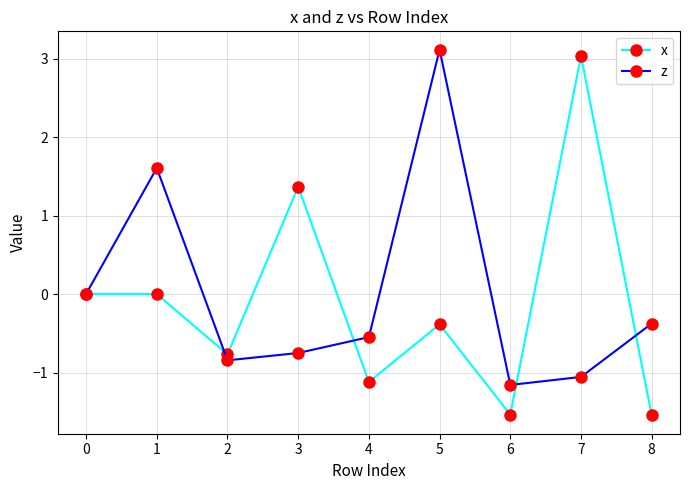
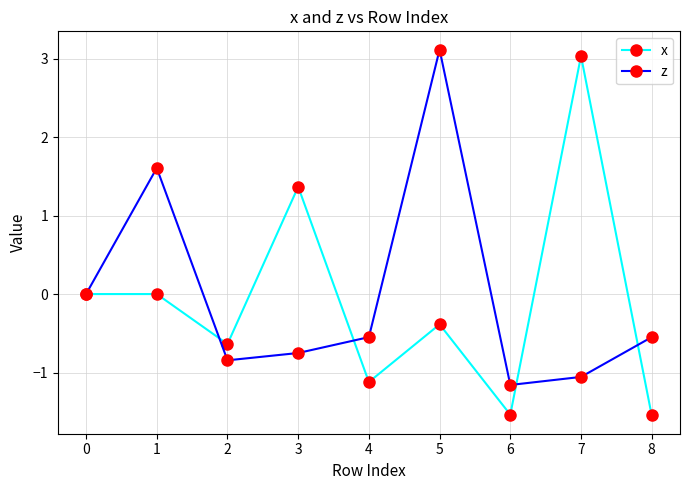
  {
    "x": {
      "1": 0.0,
-     "2": -0.8,
+     "2": -0.6,
      "3": 1.4,
      "4": -1.1,
      "5": -0.4,
      "6": -1.5,
      "7": 3.0,
      "8": -1.5
    },
    "z": {
      "1": 1.6,
      "2": -0.8,
      "3": -0.8,
      "4": -0.5,
      "5": 3.1,
      "6": -1.2,
      "7": -1.1,
-     "8": -0.4
+     "8": -0.5
    }
  }
